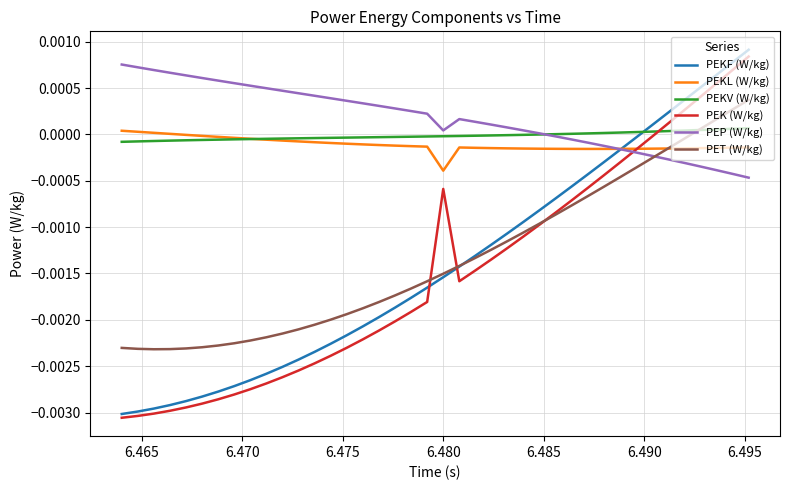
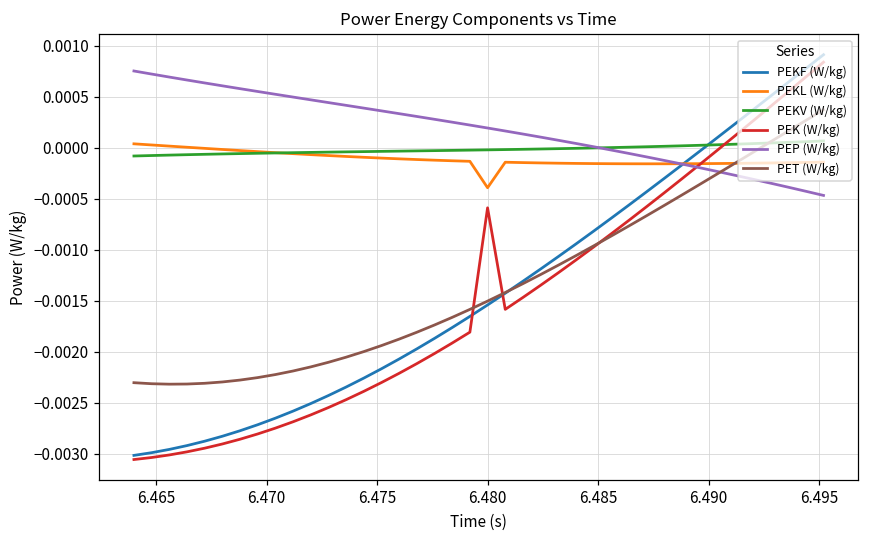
  {
    "PEKF (W/kg)": {
      "6.480": -0.0015
    },
    "PEKL (W/kg)": {
      "6.480": -0.0004
    },
    "PEKV (W/kg)": {
      "6.480": 0.0000
    },
    "PEK (W/kg)": {
      "6.480": -0.0006
    },
    "PEP (W/kg)": {
-     "6.480": 0.0000
+     "6.480": 0.0002
    },
    "PET (W/kg)": {
      "6.480": -0.0015
    }
  }
